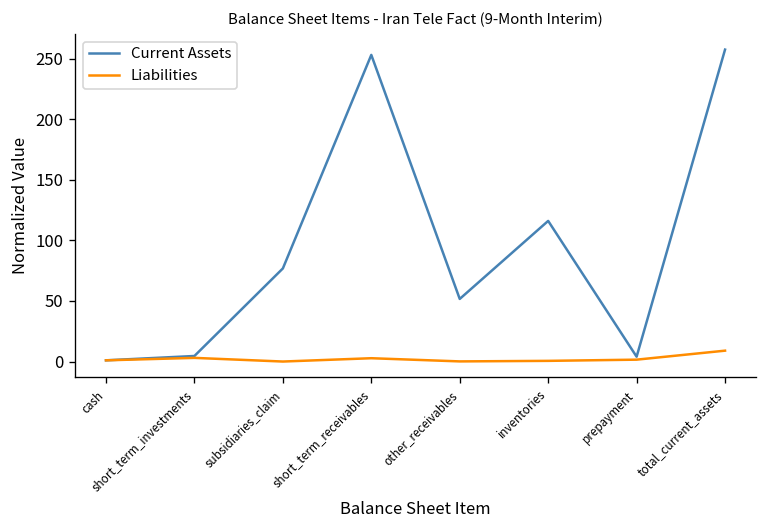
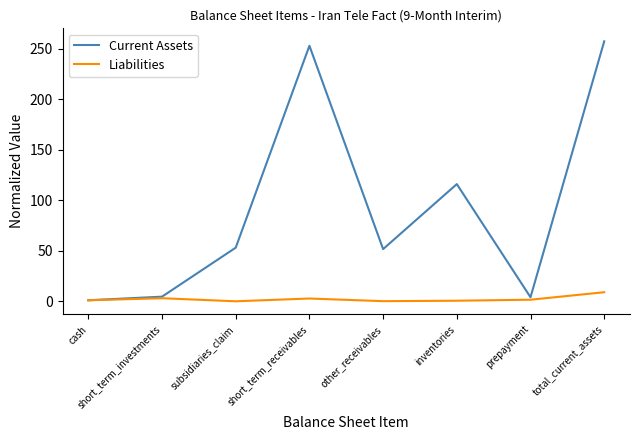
  {
    "Current Assets": {
-     "subsidiaries_claim": 77,
+     "subsidiaries_claim": 53,
      "short_term_receivables": 253,
      "other_receivables": 52,
      "inventories": 116,
      "total_current_assets": 258
    },
    "Liabilities": {
      "subsidiaries_claim": 0,
      "short_term_receivables": 3,
      "other_receivables": 0,
      "inventories": 1,
      "total_current_assets": 9
    }
  }
